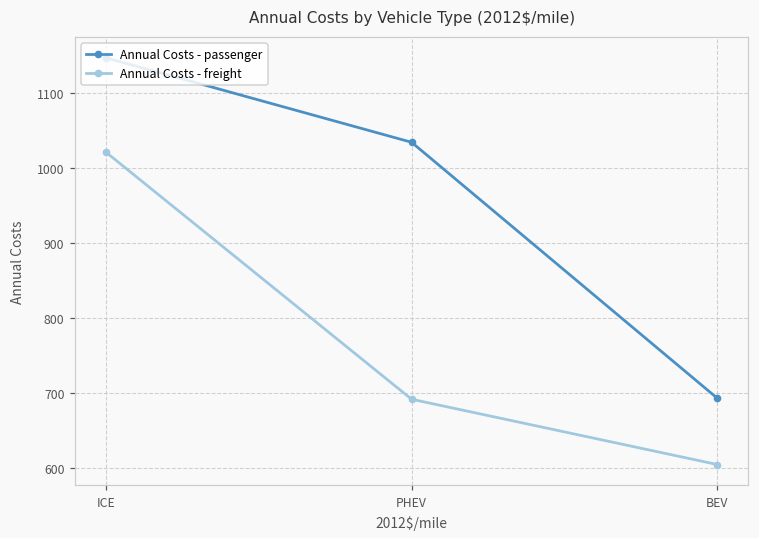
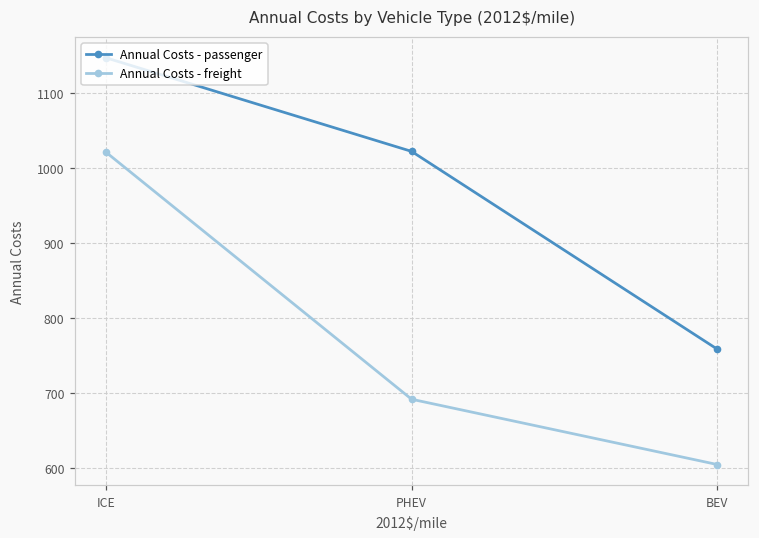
  {
    "Annual Costs - passenger": {
-     "PHEV": 1030,
-     "BEV": 690
+     "PHEV": 1020,
+     "BEV": 760
    },
    "Annual Costs - freight": {
      "ICE": 1020,
      "PHEV": 690,
      "BEV": 600
    }
  }
